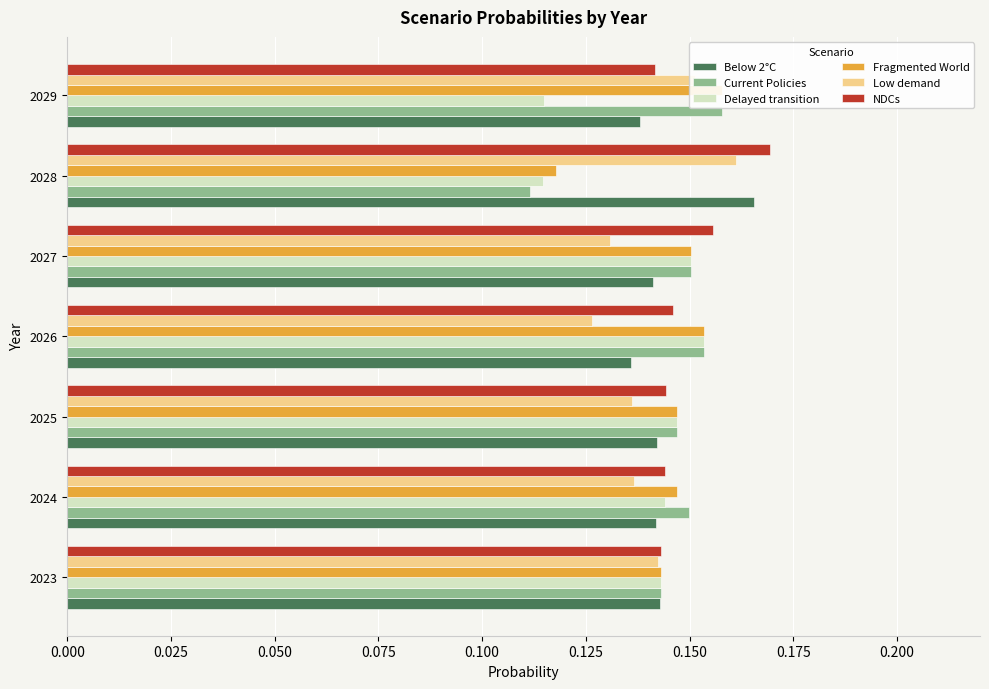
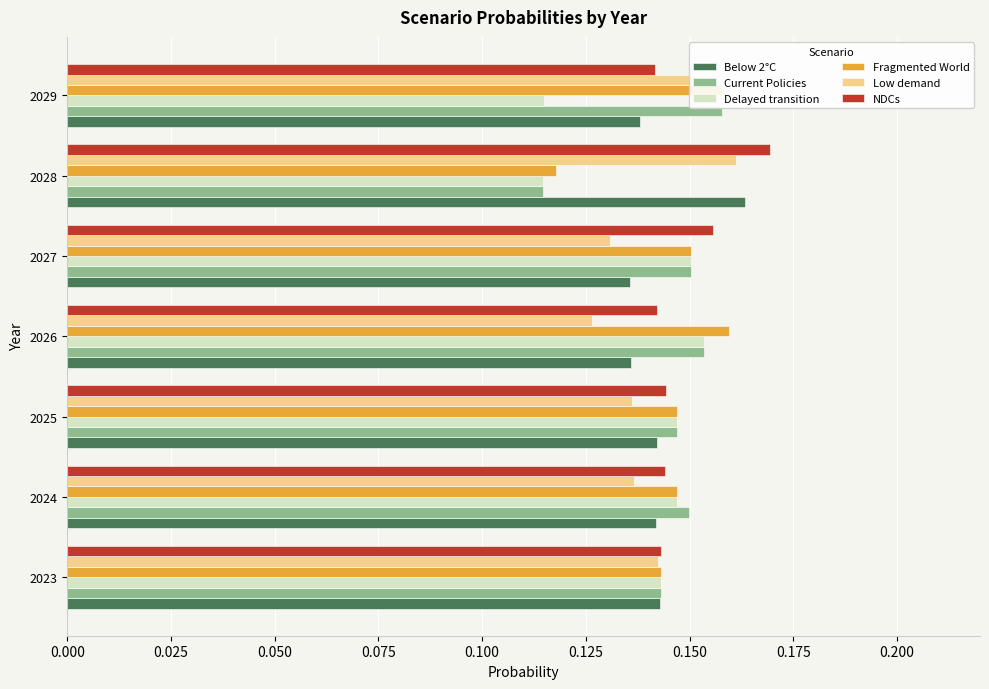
  {
    "Below 2°C": {
      "2029": 0.138,
-     "2028": 0.165,
-     "2027": 0.141,
+     "2028": 0.163,
+     "2027": 0.136,
      "2026": 0.136,
      "2025": 0.142,
      "2024": 0.142,
      "2023": 0.143
    },
    "Current Policies": {
      "2029": 0.158,
-     "2028": 0.111,
+     "2028": 0.115,
      "2027": 0.150,
      "2026": 0.154,
      "2025": 0.147,
      "2024": 0.150,
      "2023": 0.143
    },
    "Delayed transition": {
      "2029": 0.115,
      "2028": 0.115,
      "2027": 0.150,
      "2026": 0.154,
      "2025": 0.147,
-     "2024": 0.144,
+     "2024": 0.147,
      "2023": 0.143
    },
    "Fragmented World": {
      "2028": 0.118,
      "2027": 0.150,
-     "2026": 0.154,
+     "2026": 0.159,
      "2025": 0.147,
      "2024": 0.147,
      "2023": 0.143
    },
    "Low demand": {
      "2028": 0.161,
      "2027": 0.131,
      "2026": 0.126,
      "2025": 0.136,
      "2024": 0.136,
      "2023": 0.142
    },
    "NDCs": {
      "2029": 0.142,
      "2028": 0.169,
      "2027": 0.156,
-     "2026": 0.146,
+     "2026": 0.142,
      "2025": 0.144,
      "2024": 0.144,
      "2023": 0.143
    }
  }
